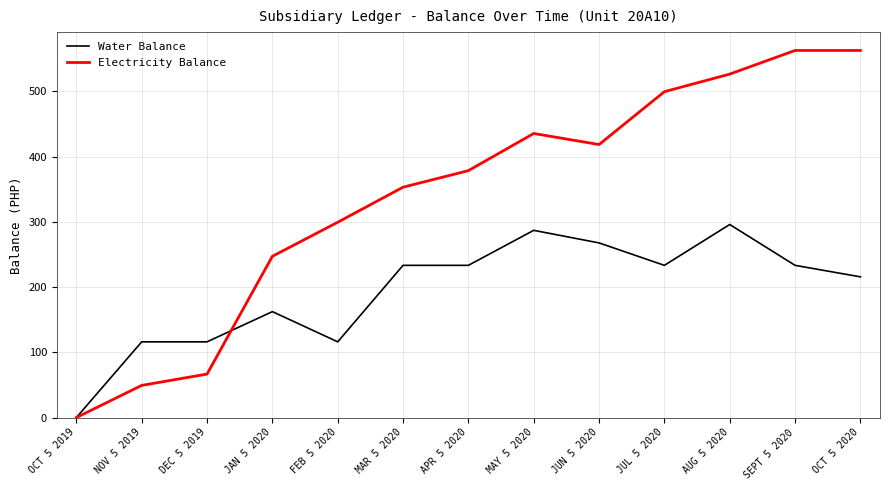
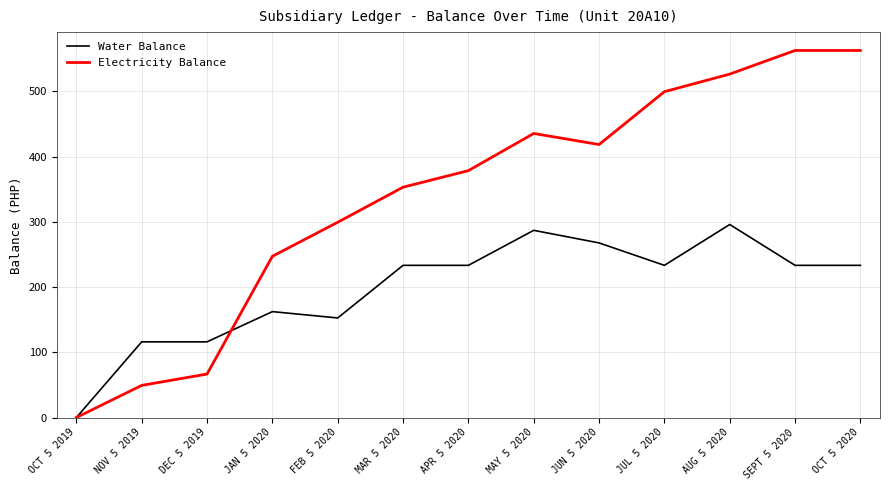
  {
    "Water Balance": {
      "NOV 5 2019": 120,
      "DEC 5 2019": 120,
      "JAN 5 2020": 160,
-     "FEB 5 2020": 120,
+     "FEB 5 2020": 150,
      "MAR 5 2020": 230,
      "APR 5 2020": 230,
      "MAY 5 2020": 290,
      "JUN 5 2020": 270,
      "JUL 5 2020": 230,
      "AUG 5 2020": 300,
      "SEPT 5 2020": 230,
-     "OCT 5 2020": 220
+     "OCT 5 2020": 230
    },
    "Electricity Balance": {
      "NOV 5 2019": 50,
      "DEC 5 2019": 70,
      "JAN 5 2020": 250,
      "FEB 5 2020": 300,
      "MAR 5 2020": 350,
      "APR 5 2020": 380,
      "MAY 5 2020": 440,
      "JUN 5 2020": 420,
      "JUL 5 2020": 500,
      "AUG 5 2020": 530,
      "SEPT 5 2020": 560,
      "OCT 5 2020": 560
    }
  }
